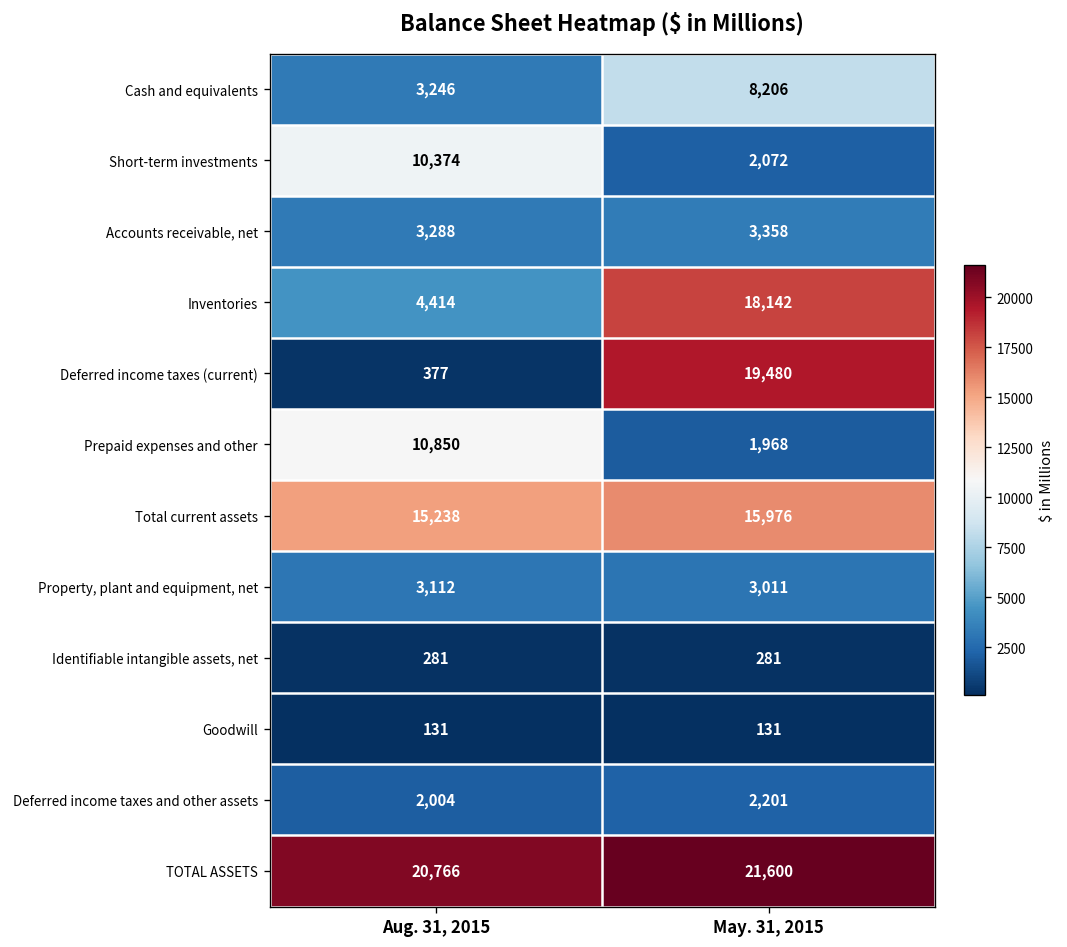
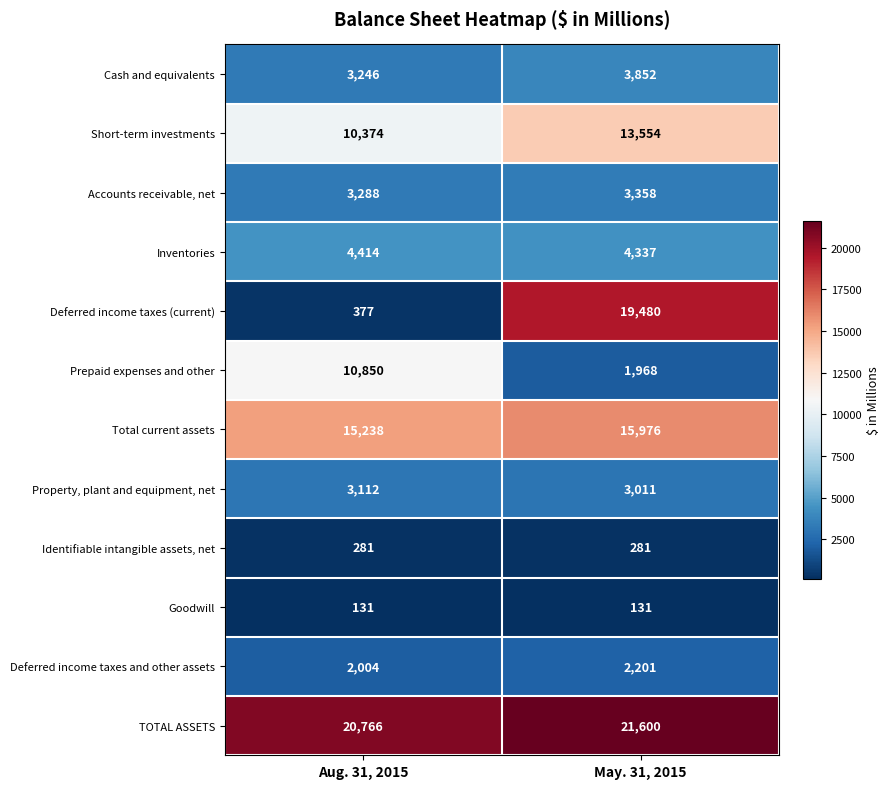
  {
    "Cash and equivalents": {
      "Aug. 31, 2015": "3,246",
-     "May. 31, 2015": "8,206"
+     "May. 31, 2015": "3,852"
    },
    "Short-term investments": {
      "Aug. 31, 2015": "10,374",
-     "May. 31, 2015": "2,072"
+     "May. 31, 2015": "13,554"
    },
    "Accounts receivable, net": {
      "Aug. 31, 2015": "3,288",
      "May. 31, 2015": "3,358"
    },
    "Inventories": {
      "Aug. 31, 2015": "4,414",
-     "May. 31, 2015": "18,142"
+     "May. 31, 2015": "4,337"
    },
    "Deferred income taxes (current)": {
      "Aug. 31, 2015": "377",
      "May. 31, 2015": "19,480"
    },
    "Prepaid expenses and other": {
      "Aug. 31, 2015": "10,850",
      "May. 31, 2015": "1,968"
    },
    "Total current assets": {
      "Aug. 31, 2015": "15,238",
      "May. 31, 2015": "15,976"
    },
    "Property, plant and equipment, net": {
      "Aug. 31, 2015": "3,112",
      "May. 31, 2015": "3,011"
    },
    "Identifiable intangible assets, net": {
      "Aug. 31, 2015": "281",
      "May. 31, 2015": "281"
    },
    "Goodwill": {
      "Aug. 31, 2015": "131",
      "May. 31, 2015": "131"
    },
    "Deferred income taxes and other assets": {
      "Aug. 31, 2015": "2,004",
      "May. 31, 2015": "2,201"
    },
    "TOTAL ASSETS": {
      "Aug. 31, 2015": "20,766",
      "May. 31, 2015": "21,600"
    }
  }
